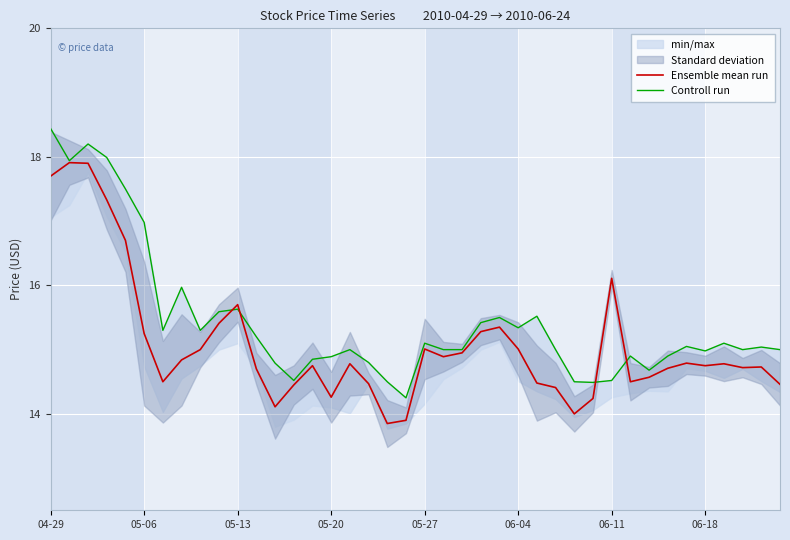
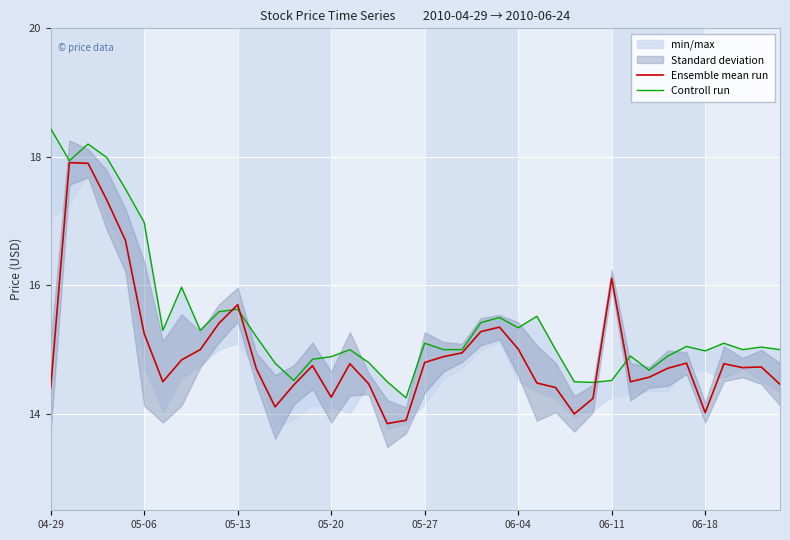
  {
    "Ensemble mean run": {
-     "04-29": 17.7,
+     "04-29": 14.4,
      "05-06": 15.3,
      "05-13": 15.7,
      "05-20": 14.3,
-     "05-27": 15.0,
+     "05-27": 14.8,
      "06-04": 15.0,
      "06-11": 16.1,
-     "06-18": 14.8
+     "06-18": 14.0
    }
  }
